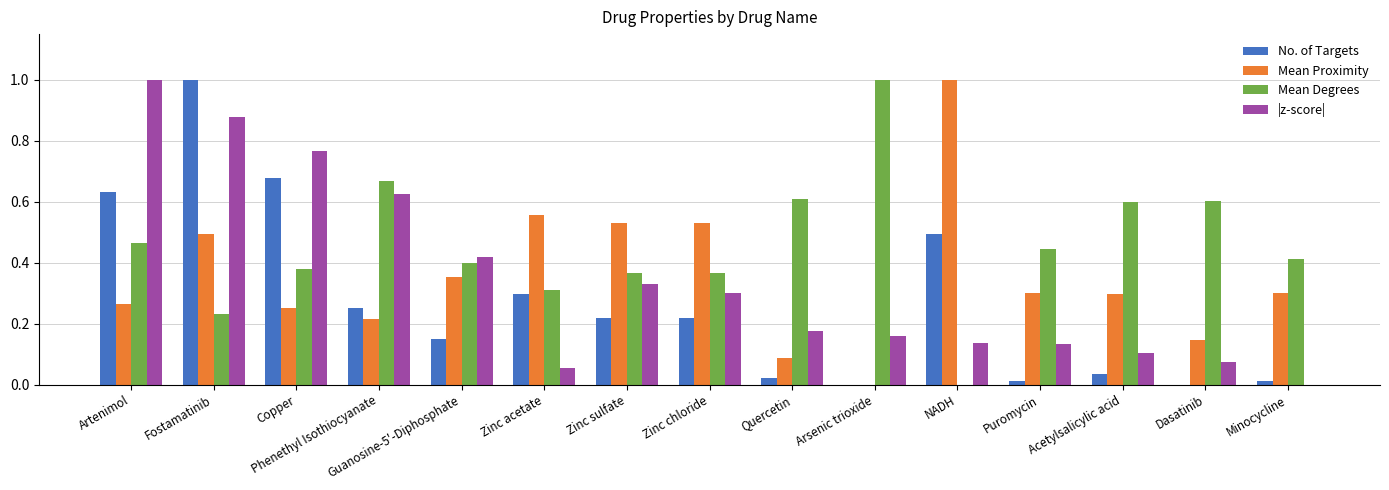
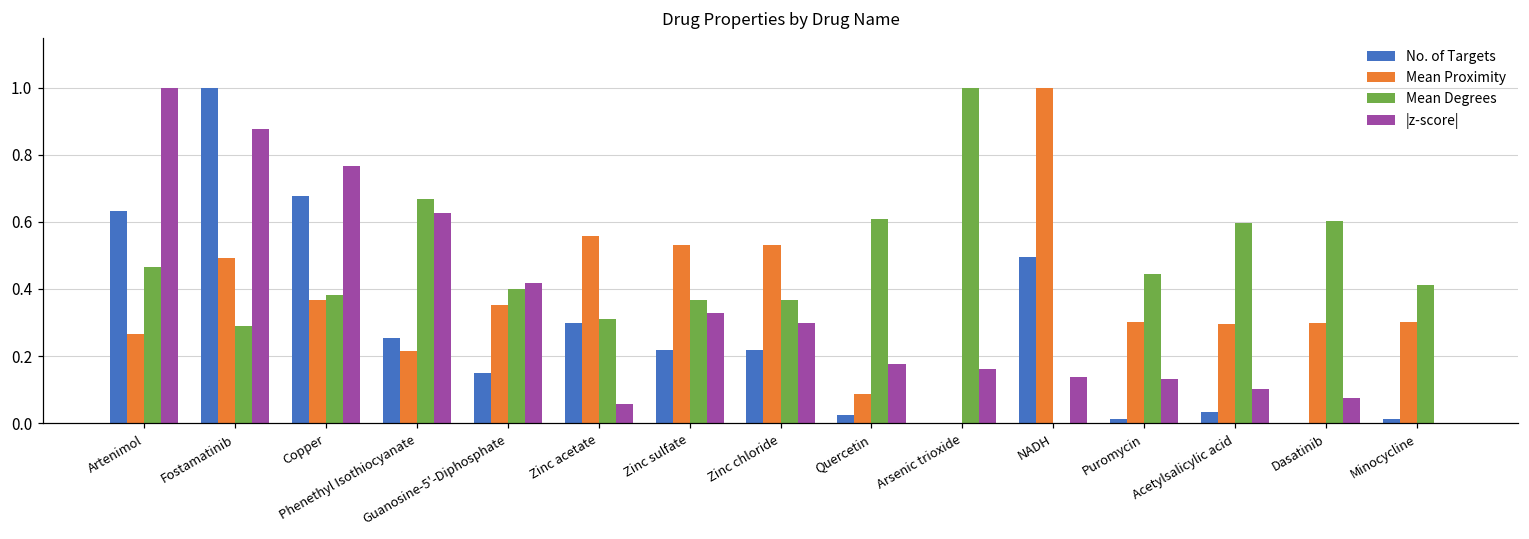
  {
    "No. of Targets": {
      "Artenimol": 0.63,
      "Fostamatinib": 1.00,
      "Copper": 0.68,
      "Phenethyl Isothiocyanate": 0.25,
      "Guanosine-5'-Diphosphate": 0.15,
      "Zinc acetate": 0.30,
      "Zinc sulfate": 0.22,
      "Zinc chloride": 0.22,
      "Quercetin": 0.02,
      "Arsenic trioxide": 0.00,
      "NADH": 0.49,
      "Puromycin": 0.01,
      "Acetylsalicylic acid": 0.03,
      "Dasatinib": 0.00,
      "Minocycline": 0.01
    },
    "Mean Proximity": {
      "Artenimol": 0.26,
      "Fostamatinib": 0.49,
-     "Copper": 0.25,
+     "Copper": 0.37,
      "Phenethyl Isothiocyanate": 0.22,
      "Guanosine-5'-Diphosphate": 0.35,
      "Zinc acetate": 0.56,
      "Zinc sulfate": 0.53,
      "Zinc chloride": 0.53,
      "Quercetin": 0.09,
      "Arsenic trioxide": 0.00,
      "NADH": 1.00,
      "Puromycin": 0.30,
      "Acetylsalicylic acid": 0.30,
-     "Dasatinib": 0.15,
+     "Dasatinib": 0.30,
      "Minocycline": 0.30
    },
    "Mean Degrees": {
      "Artenimol": 0.47,
-     "Fostamatinib": 0.23,
+     "Fostamatinib": 0.29,
      "Copper": 0.38,
      "Phenethyl Isothiocyanate": 0.67,
      "Guanosine-5'-Diphosphate": 0.40,
      "Zinc acetate": 0.31,
      "Zinc sulfate": 0.37,
      "Zinc chloride": 0.37,
      "Quercetin": 0.61,
      "Arsenic trioxide": 1.00,
      "NADH": 0.00,
      "Puromycin": 0.45,
      "Acetylsalicylic acid": 0.60,
      "Dasatinib": 0.60,
      "Minocycline": 0.41
    },
    "|z-score|": {
      "Artenimol": 1.00,
      "Fostamatinib": 0.88,
      "Copper": 0.77,
      "Phenethyl Isothiocyanate": 0.63,
      "Guanosine-5'-Diphosphate": 0.42,
      "Zinc acetate": 0.06,
      "Zinc sulfate": 0.33,
      "Zinc chloride": 0.30,
      "Quercetin": 0.18,
      "Arsenic trioxide": 0.16,
      "NADH": 0.14,
      "Puromycin": 0.13,
      "Acetylsalicylic acid": 0.10,
      "Dasatinib": 0.07,
      "Minocycline": 0.00
    }
  }
